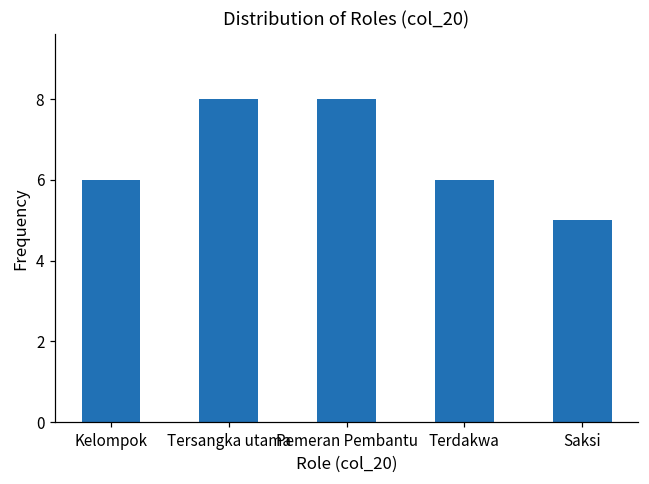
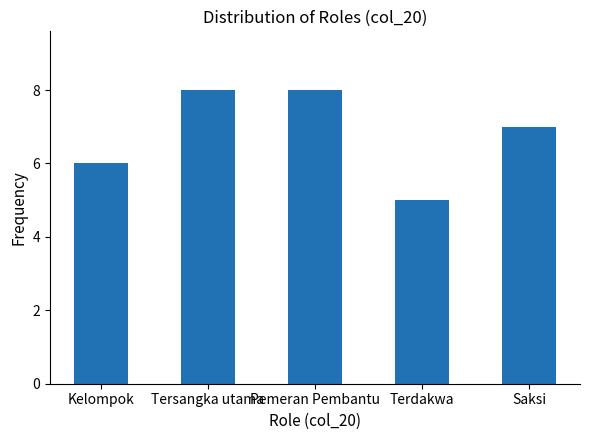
  {
    "Kelompok": 6,
    "Tersangka utama": 8,
    "Pemeran Pembantu": 8,
-   "Terdakwa": 6,
-   "Saksi": 5
+   "Terdakwa": 5,
+   "Saksi": 7
  }
